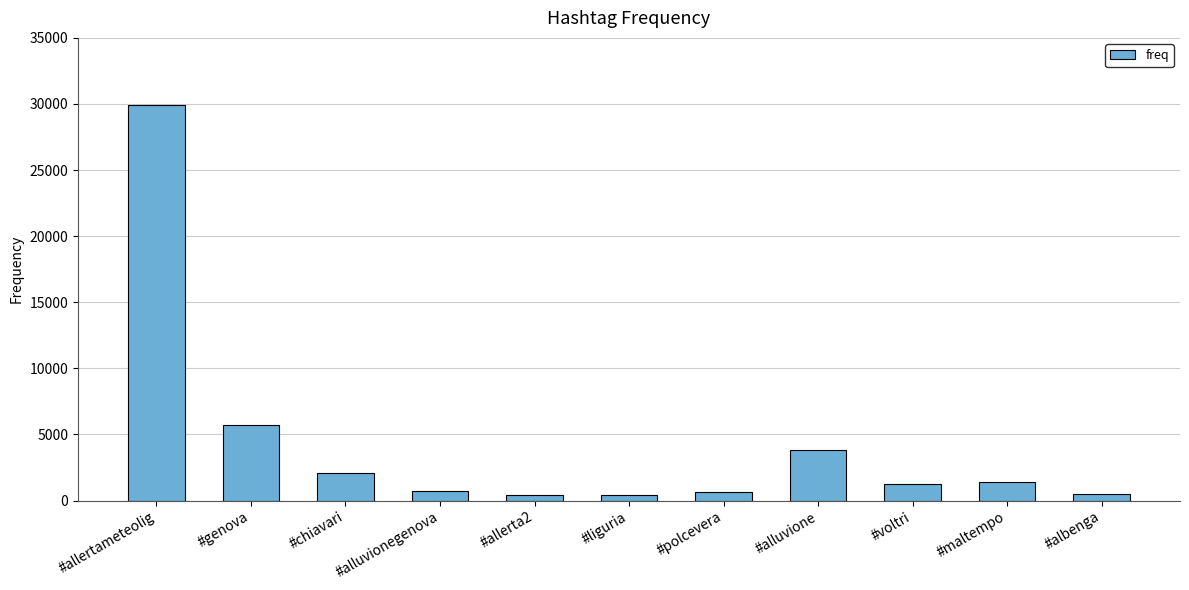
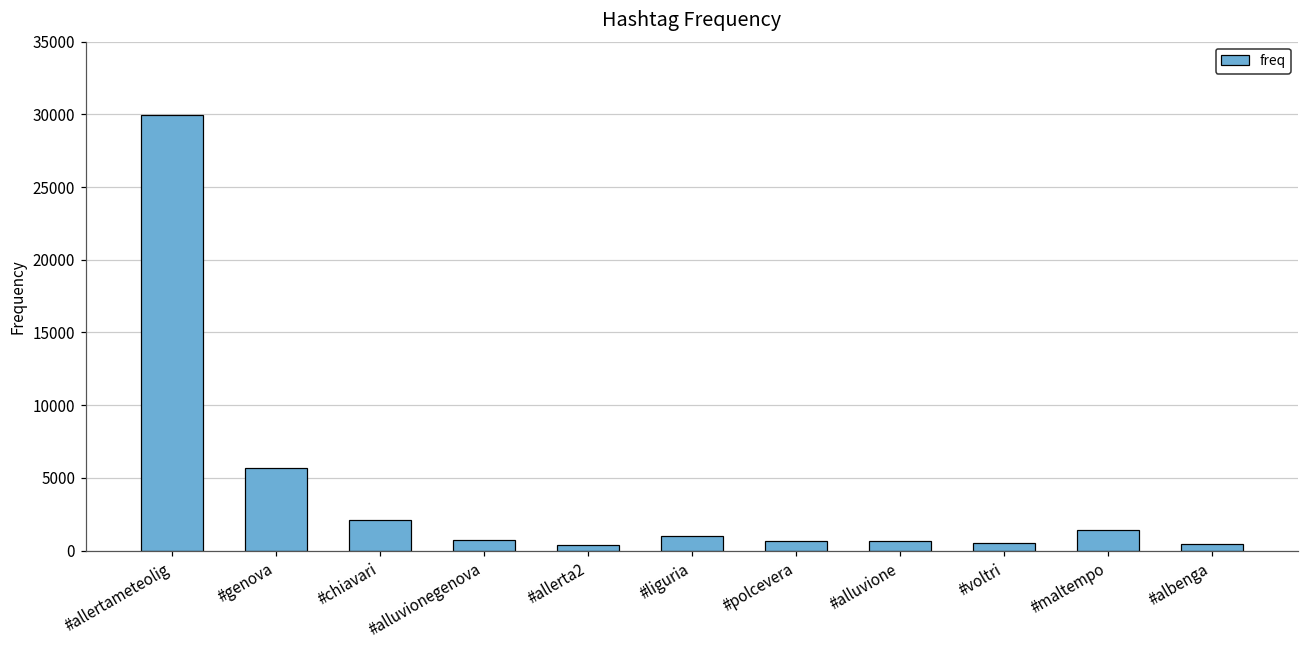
  {
    "#allertameteolig": 30000,
    "#genova": 5700,
    "#chiavari": 2100,
    "#alluvionegenova": 700,
    "#allerta2": 400,
-   "#liguria": 400,
+   "#liguria": 1000,
    "#polcevera": 700,
-   "#alluvione": 3800,
-   "#voltri": 1300,
+   "#alluvione": 600,
+   "#voltri": 600,
    "#maltempo": 1400,
    "#albenga": 500
  }
